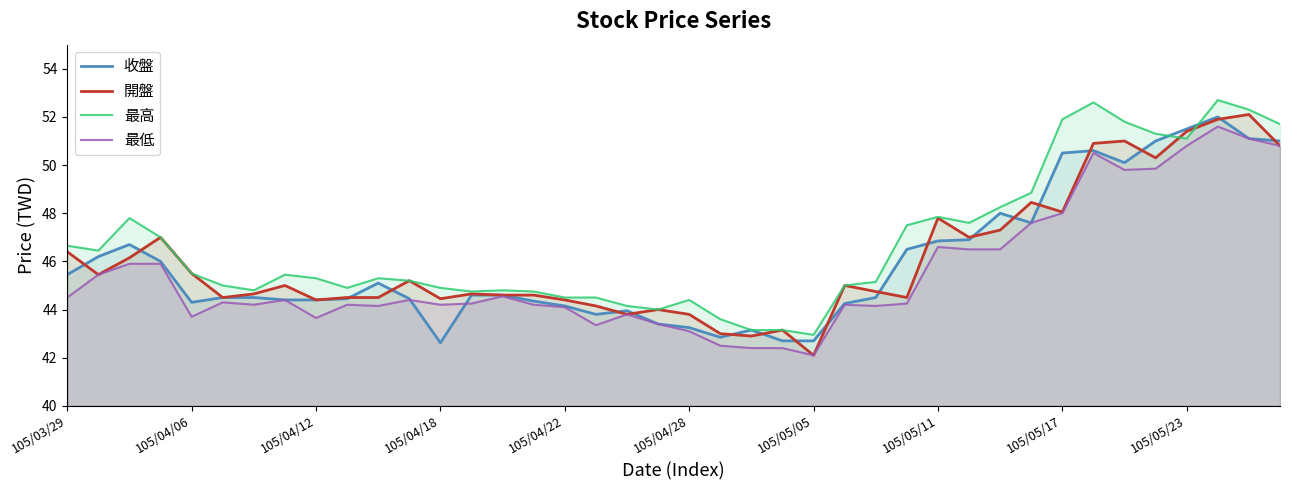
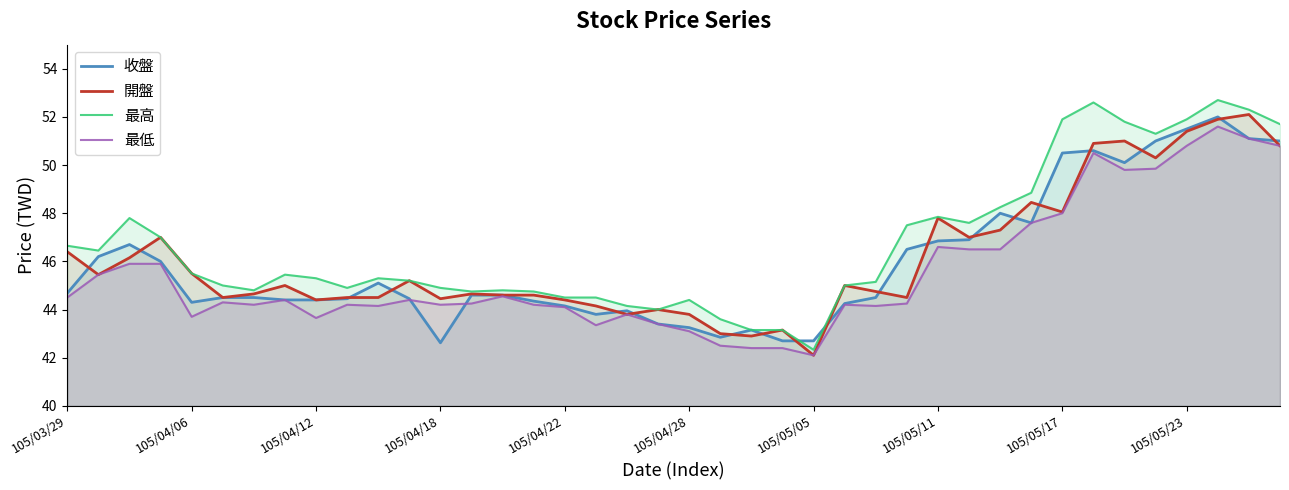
  {
    "收盤": {
-     "105/03/29": 45.5,
+     "105/03/29": 44.7,
      "105/04/06": 44.3,
      "105/04/18": 42.6,
      "105/04/28": 43.3,
      "105/05/05": 42.7,
      "105/05/11": 46.9,
      "105/05/17": 50.5
    },
    "開盤": {
      "105/03/29": 46.4,
      "105/04/18": 44.5,
      "105/04/28": 43.8
    },
    "最高": {
      "105/03/29": 46.7,
      "105/04/12": 45.3,
      "105/04/18": 44.9,
      "105/04/28": 44.4,
-     "105/05/05": 43.0,
+     "105/05/05": 42.3,
      "105/05/17": 51.9,
-     "105/05/23": 51.1
+     "105/05/23": 51.9
    },
    "最低": {
      "105/03/29": 44.5,
      "105/04/06": 43.7,
      "105/04/12": 43.7,
      "105/04/18": 44.2,
      "105/04/28": 43.1,
      "105/05/11": 46.6,
      "105/05/23": 50.8
    }
  }
